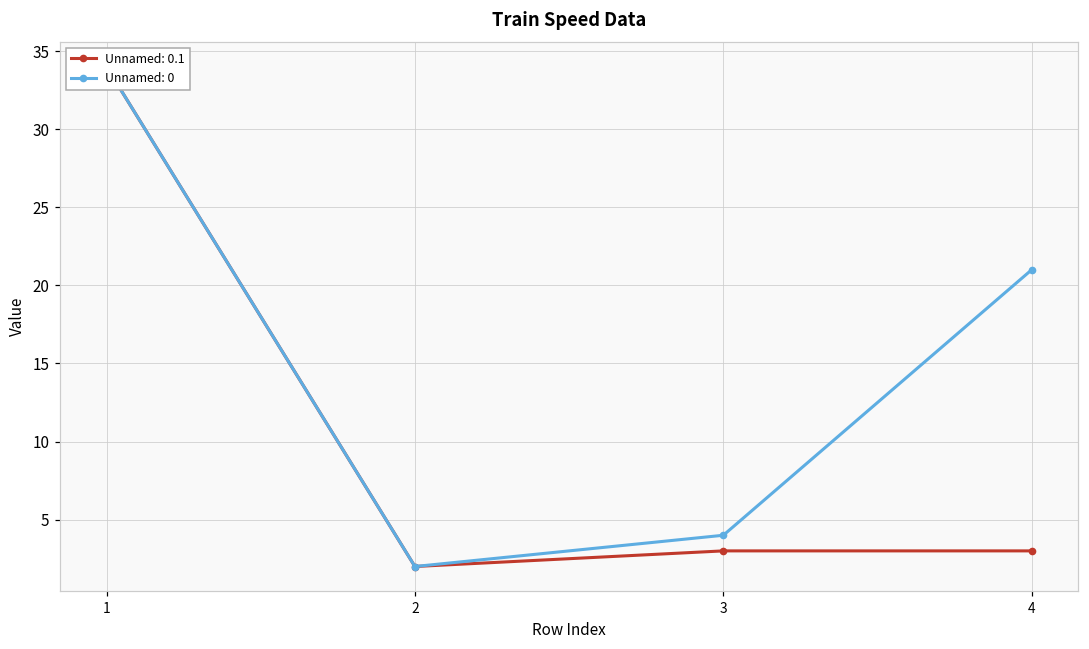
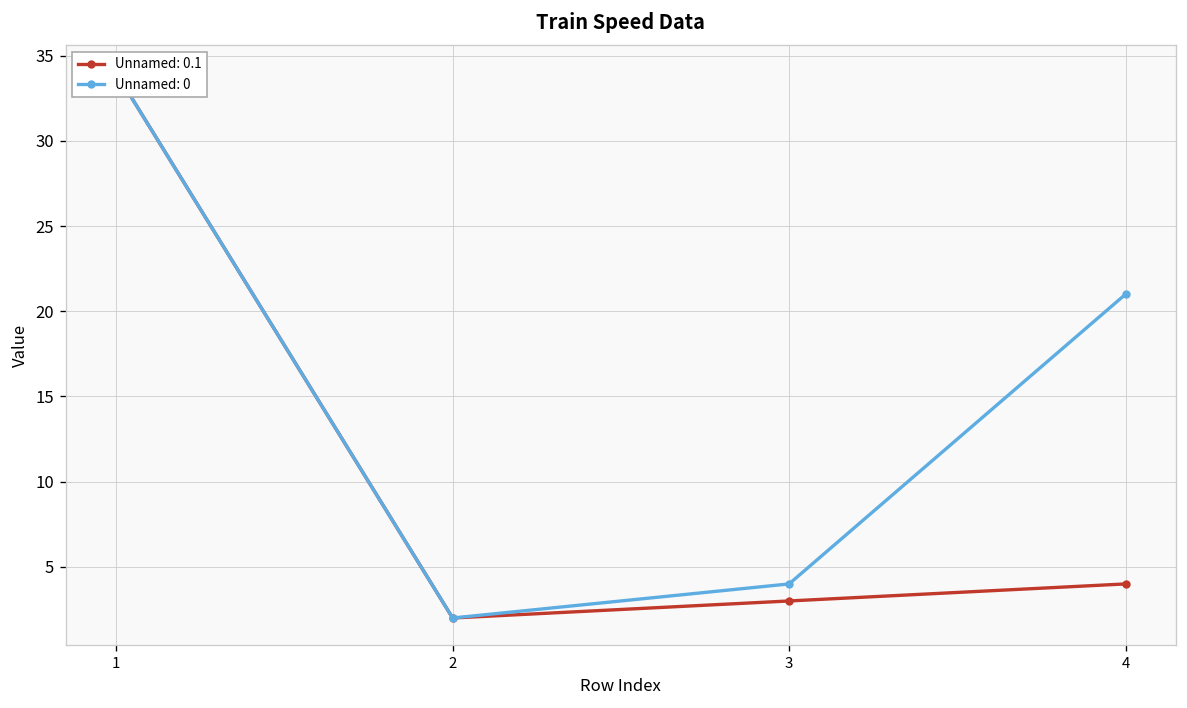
  {
    "Unnamed: 0.1": {
      "3": 3,
-     "4": 3
+     "4": 4
    },
    "Unnamed: 0": {
      "3": 4,
      "4": 21
    }
  }
